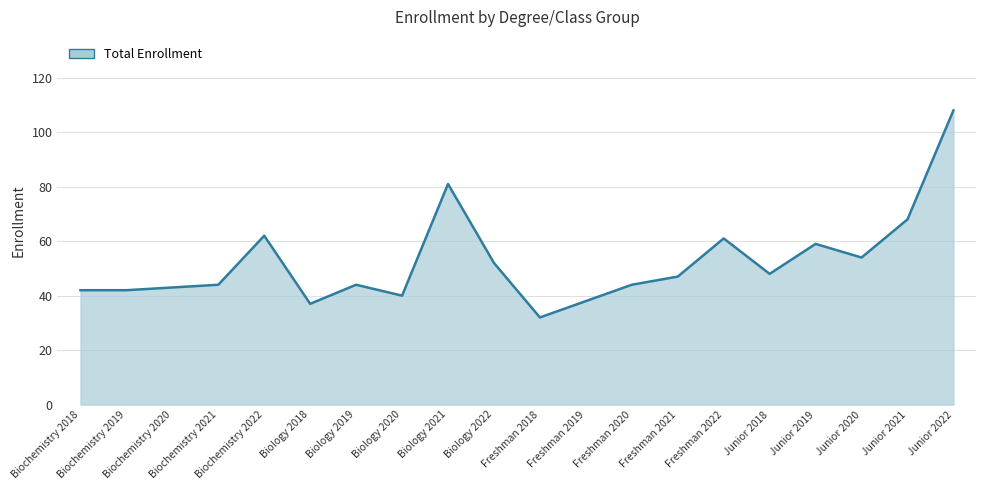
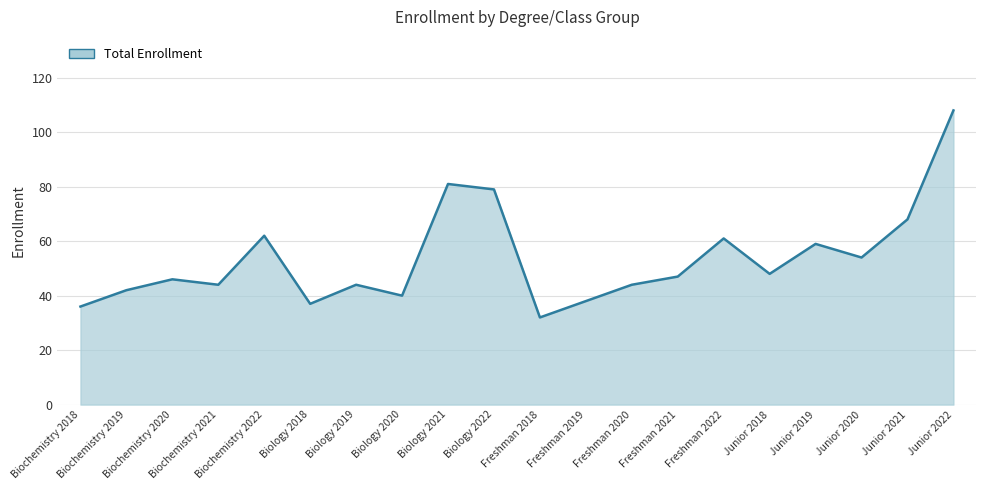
  {
-   "Biochemistry 2018": 42,
+   "Biochemistry 2018": 36,
    "Biochemistry 2019": 42,
-   "Biochemistry 2020": 43,
+   "Biochemistry 2020": 46,
    "Biochemistry 2021": 44,
    "Biochemistry 2022": 62,
    "Biology 2018": 37,
    "Biology 2019": 44,
    "Biology 2020": 40,
    "Biology 2021": 81,
-   "Biology 2022": 52,
+   "Biology 2022": 79,
    "Freshman 2018": 32,
    "Freshman 2019": 38,
    "Freshman 2020": 44,
    "Freshman 2021": 47,
    "Freshman 2022": 61,
    "Junior 2018": 48,
    "Junior 2019": 59,
    "Junior 2020": 54,
    "Junior 2021": 68,
    "Junior 2022": 108
  }
